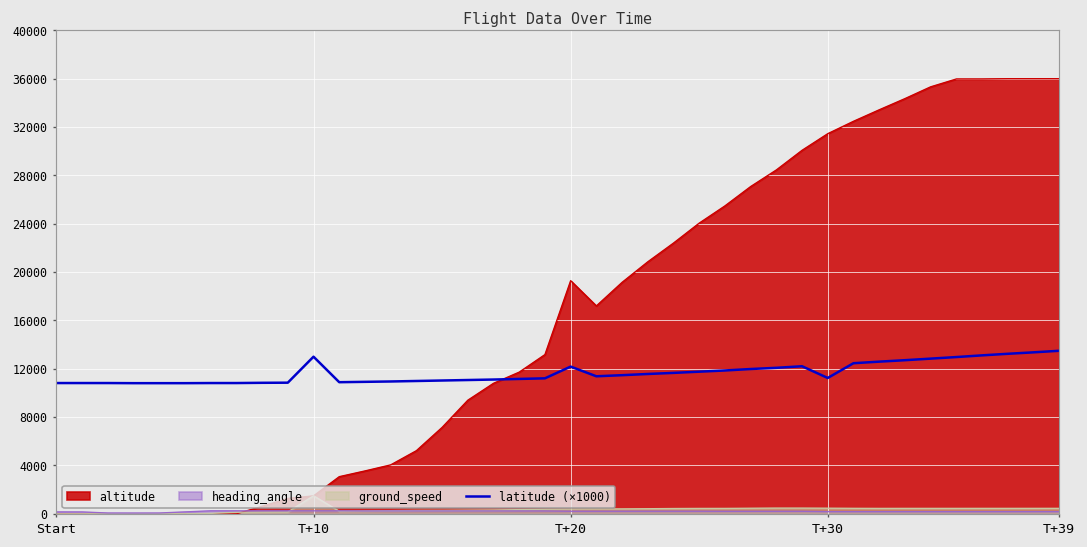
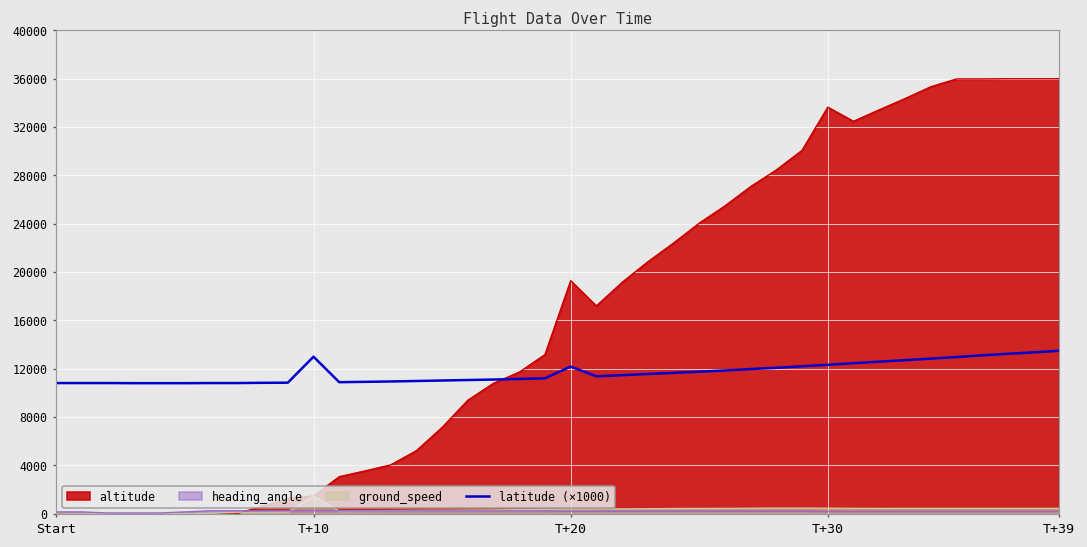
  {
    "altitude": {
      "T+20": 19300,
-     "T+30": 31500,
+     "T+30": 33600,
      "T+39": 36000
    },
    "heading_angle": {
      "T+10": 200,
      "T+30": 200,
      "T+39": 200
    },
    "ground_speed": {
      "T+30": 500,
      "T+39": 500
    },
    "latitude (×1000)": {
      "Start": 10800,
      "T+10": 13000,
      "T+20": 12200,
-     "T+30": 11200,
+     "T+30": 12300,
      "T+39": 13500
    }
  }
